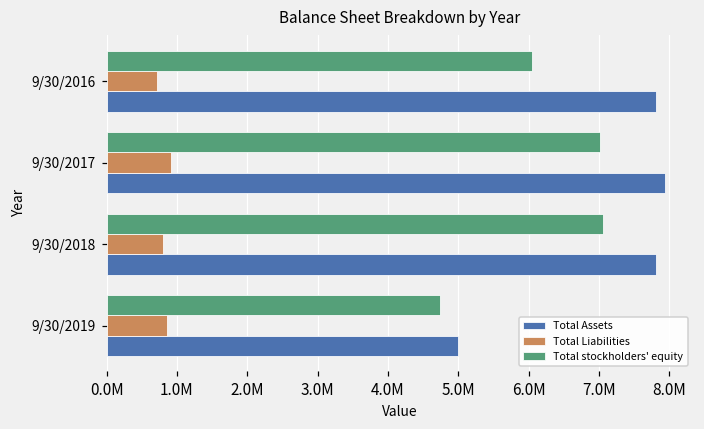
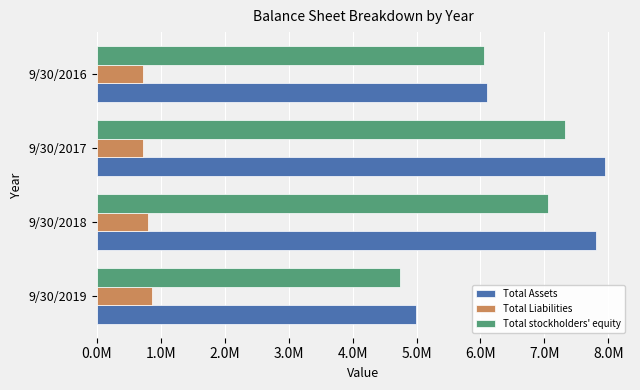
  {
    "Total Assets": {
-     "9/30/2016": 7800000,
+     "9/30/2016": 6100000,
      "9/30/2017": 7900000,
      "9/30/2018": 7800000,
      "9/30/2019": 5000000
    },
    "Total Liabilities": {
      "9/30/2016": 700000,
-     "9/30/2017": 900000,
+     "9/30/2017": 700000,
      "9/30/2018": 800000,
      "9/30/2019": 900000
    },
    "Total stockholders' equity": {
      "9/30/2016": 6100000,
-     "9/30/2017": 7000000,
+     "9/30/2017": 7300000,
      "9/30/2018": 7100000,
      "9/30/2019": 4700000
    }
  }
